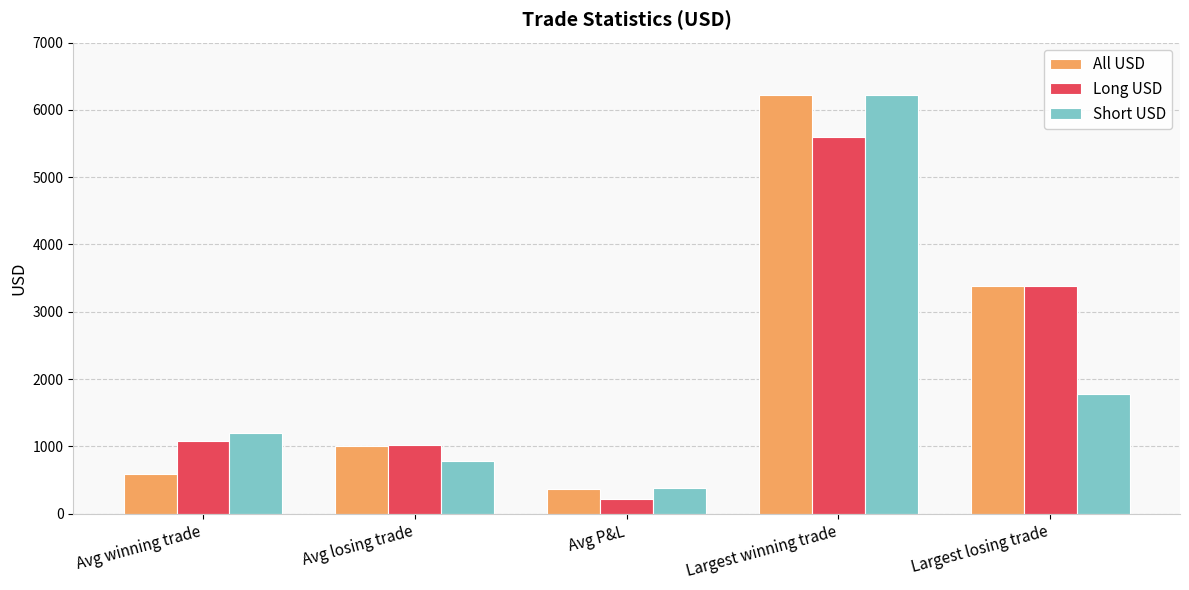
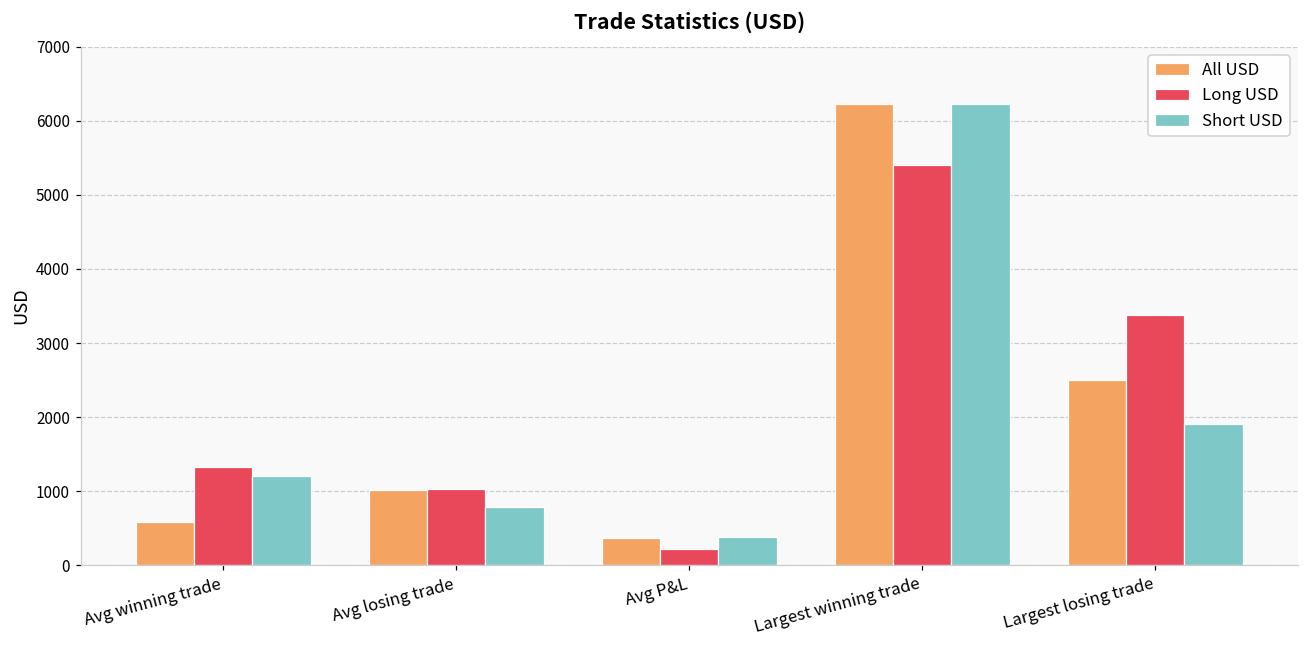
  {
    "All USD": {
      "Avg winning trade": 600,
      "Avg losing trade": 1000,
      "Avg P&L": 400,
      "Largest winning trade": 6200,
-     "Largest losing trade": 3400
+     "Largest losing trade": 2500
    },
    "Long USD": {
-     "Avg winning trade": 1100,
+     "Avg winning trade": 1300,
      "Avg losing trade": 1000,
      "Avg P&L": 200,
-     "Largest winning trade": 5600,
+     "Largest winning trade": 5400,
      "Largest losing trade": 3400
    },
    "Short USD": {
      "Avg winning trade": 1200,
      "Avg losing trade": 800,
      "Avg P&L": 400,
      "Largest winning trade": 6200,
-     "Largest losing trade": 1800
+     "Largest losing trade": 1900
    }
  }
